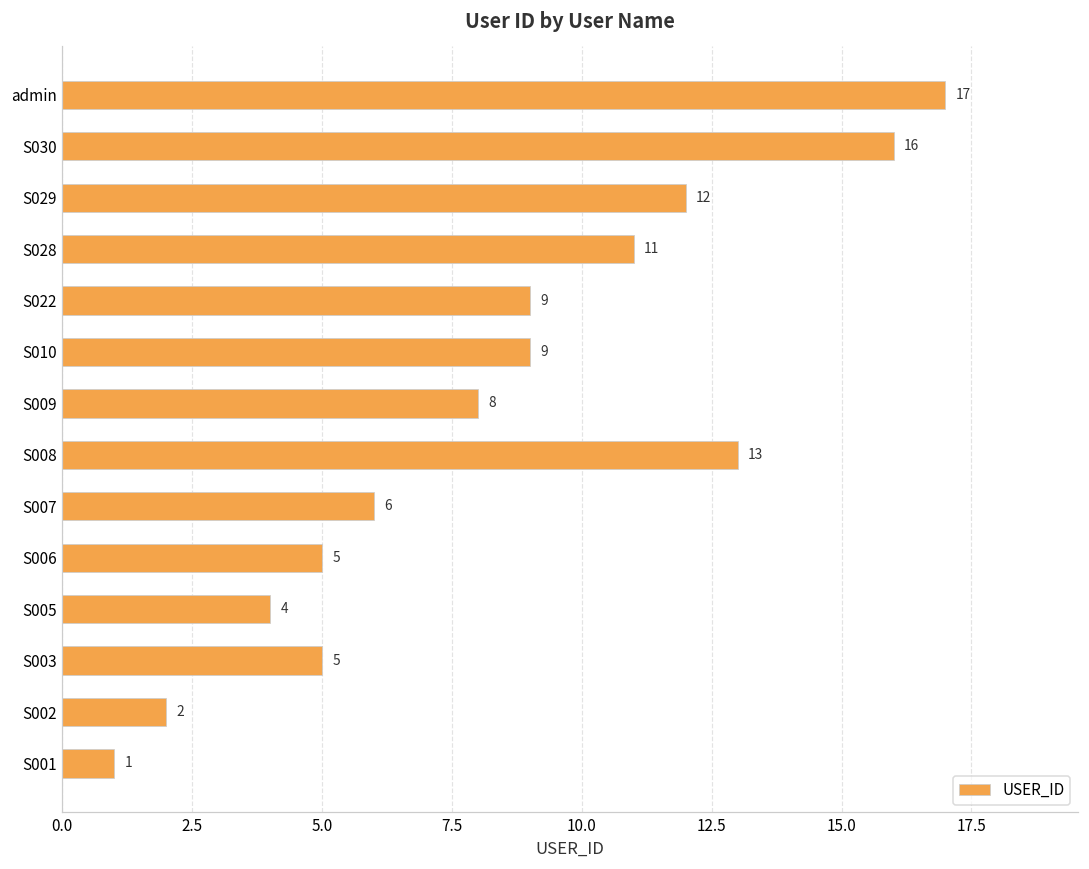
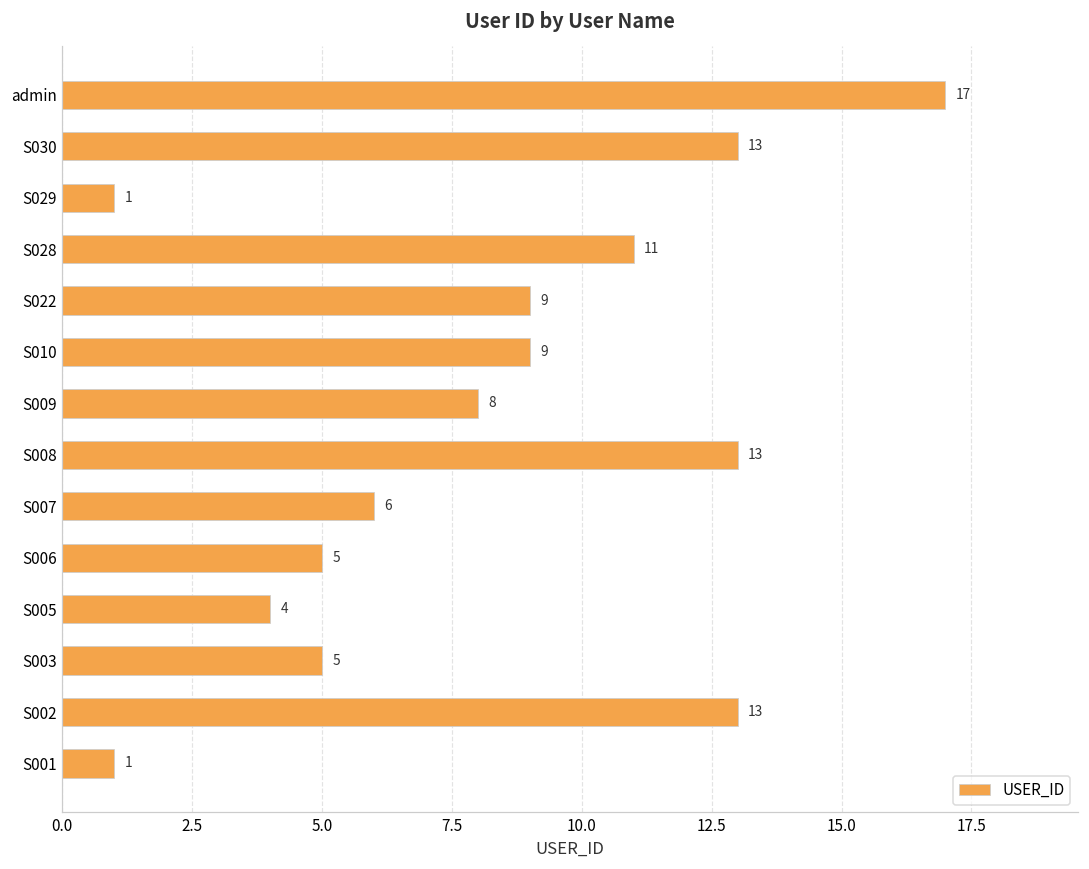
  {
    "admin": 17,
-   "S030": 16,
-   "S029": 12,
+   "S030": 13,
+   "S029": 1,
    "S028": 11,
    "S022": 9,
    "S010": 9,
    "S009": 8,
    "S008": 13,
    "S007": 6,
    "S006": 5,
    "S005": 4,
    "S003": 5,
-   "S002": 2,
+   "S002": 13,
    "S001": 1
  }
